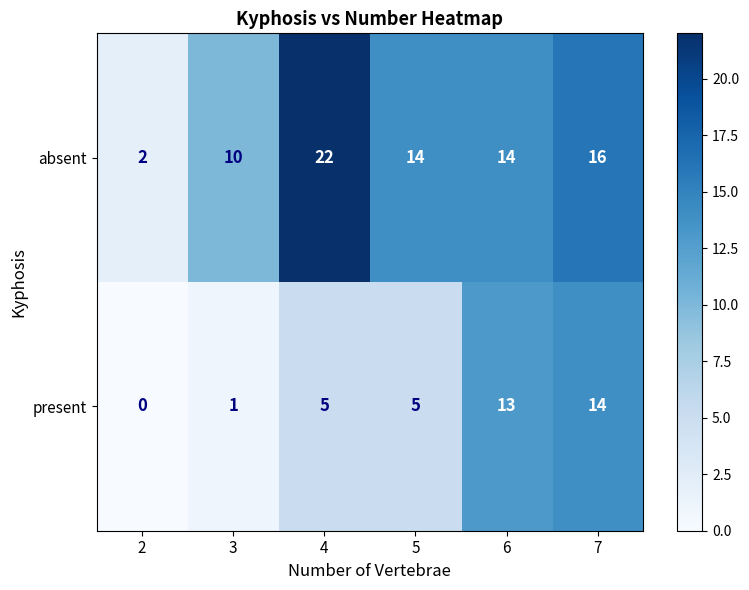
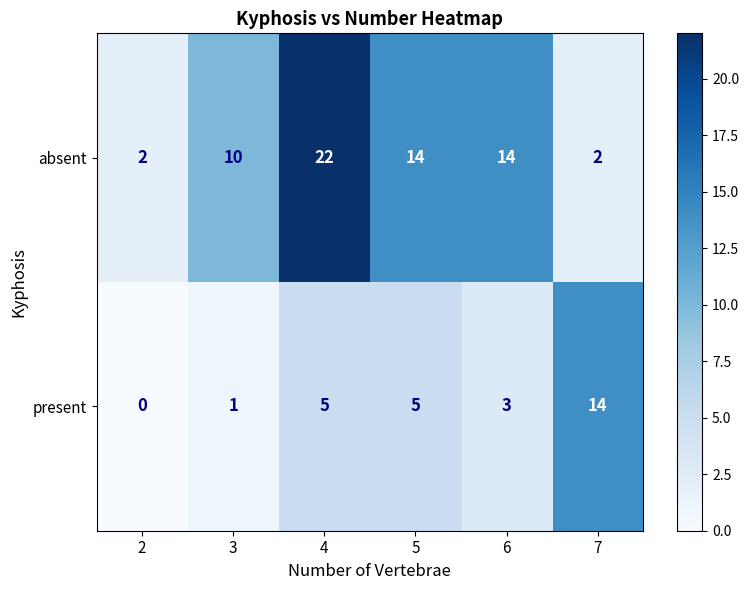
  {
    "absent": {
      "2": 2,
      "3": 10,
      "4": 22,
      "5": 14,
      "6": 14,
-     "7": 16
+     "7": 2
    },
    "present": {
      "2": 0,
      "3": 1,
      "4": 5,
      "5": 5,
-     "6": 13,
+     "6": 3,
      "7": 14
    }
  }
